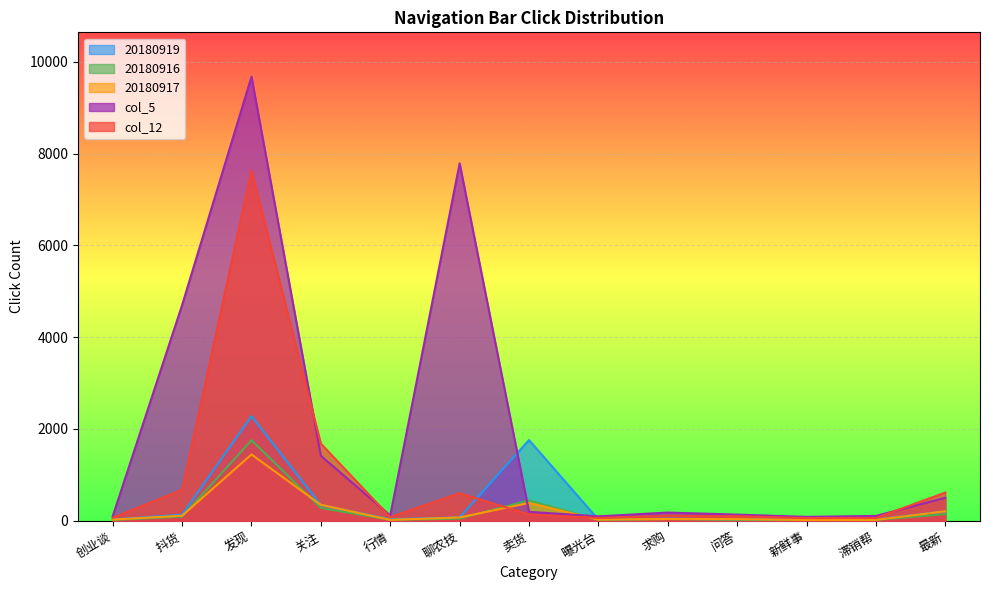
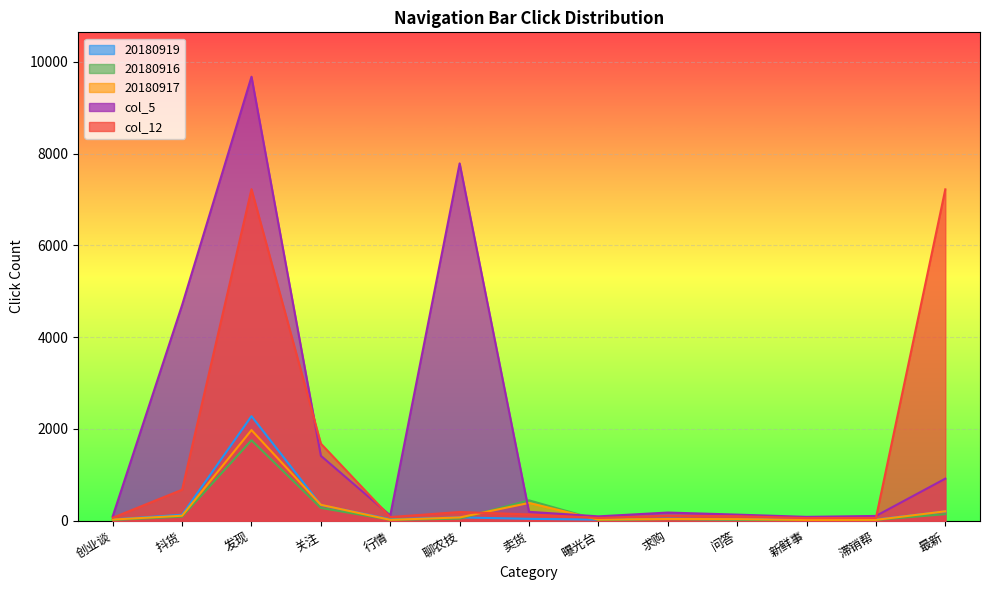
  {
    "20180919": {
      "发现": 2300,
-     "卖货": 1800
+     "卖货": 0
    },
    "20180916": {
      "发现": 1800,
      "关注": 300,
      "卖货": 400,
      "最新": 100
    },
    "20180917": {
-     "发现": 1400,
+     "发现": 2000,
      "卖货": 400
    },
    "col_5": {
      "抖货": 4700,
      "发现": 9700,
      "关注": 1400,
      "聊农技": 7800,
      "卖货": 200,
      "求购": 200,
-     "最新": 500
+     "最新": 900
    },
    "col_12": {
      "抖货": 700,
-     "发现": 7600,
+     "发现": 7200,
      "关注": 1700,
-     "聊农技": 600,
+     "聊农技": 200,
      "卖货": 100,
      "求购": 100,
-     "最新": 600
+     "最新": 7200
    }
  }
